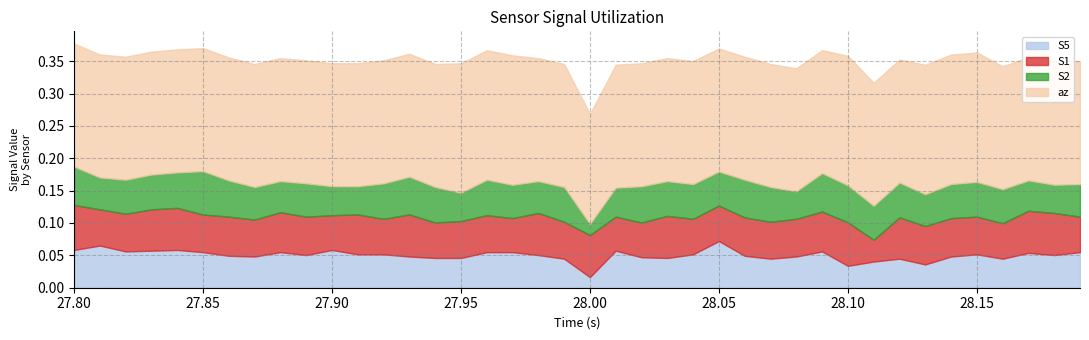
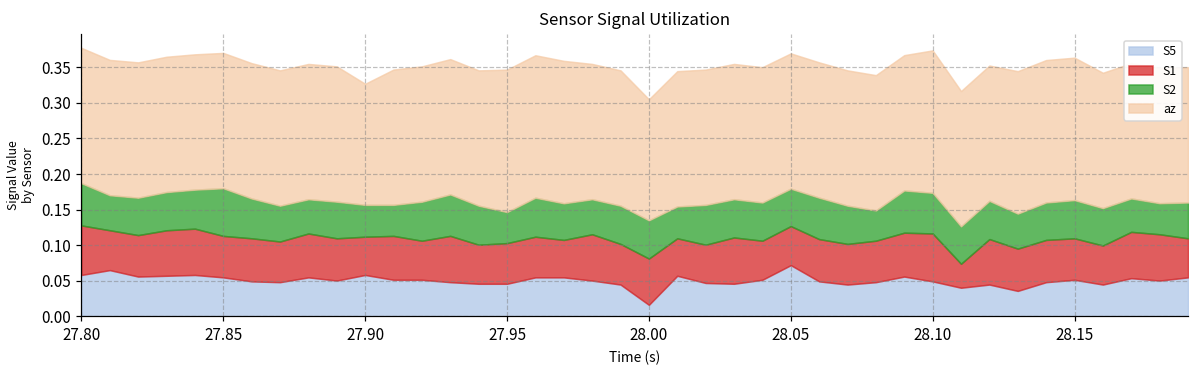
  {
    "S5": {
      "27.80": 0.06,
      "27.85": 0.05,
      "27.90": 0.06,
      "27.95": 0.05,
      "28.00": 0.02,
      "28.05": 0.07,
-     "28.10": 0.03,
+     "28.10": 0.05,
      "28.15": 0.05
    },
    "S1": {
      "27.80": 0.07,
      "27.85": 0.06,
      "27.90": 0.05,
      "27.95": 0.06,
      "28.00": 0.07,
      "28.05": 0.05,
      "28.10": 0.07,
      "28.15": 0.06
    },
    "S2": {
      "27.80": 0.06,
      "27.85": 0.07,
      "27.90": 0.04,
      "27.95": 0.04,
-     "28.00": 0.02,
+     "28.00": 0.05,
      "28.05": 0.05,
      "28.10": 0.06,
      "28.15": 0.05
    },
    "az": {
      "27.80": 0.19,
      "27.85": 0.19,
-     "27.90": 0.19,
+     "27.90": 0.17,
      "27.95": 0.20,
      "28.00": 0.17,
      "28.05": 0.19,
      "28.10": 0.20,
      "28.15": 0.20
    }
  }
